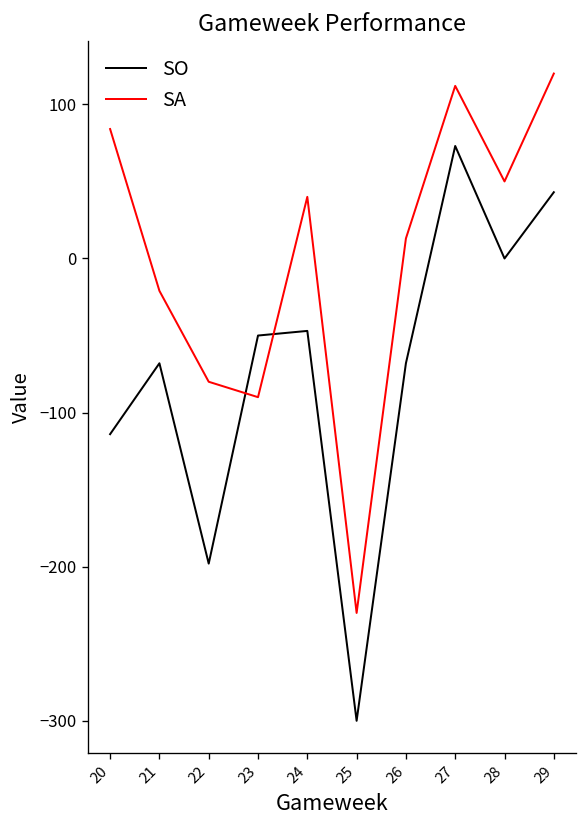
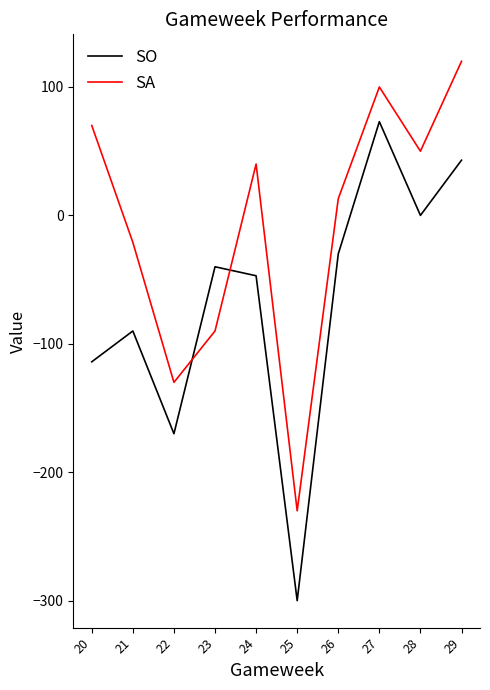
  {
    "SO": {
      "20": -114,
-     "21": -68,
-     "22": -198,
-     "23": -50,
+     "21": -90,
+     "22": -170,
+     "23": -40,
      "24": -47,
      "25": -300,
-     "26": -68,
+     "26": -30,
      "27": 73,
      "28": 0,
      "29": 43
    },
    "SA": {
-     "20": 84,
+     "20": 70,
      "21": -21,
-     "22": -80,
+     "22": -130,
      "23": -90,
      "24": 40,
      "25": -230,
      "26": 13,
-     "27": 112,
+     "27": 100,
      "28": 50,
      "29": 120
    }
  }
